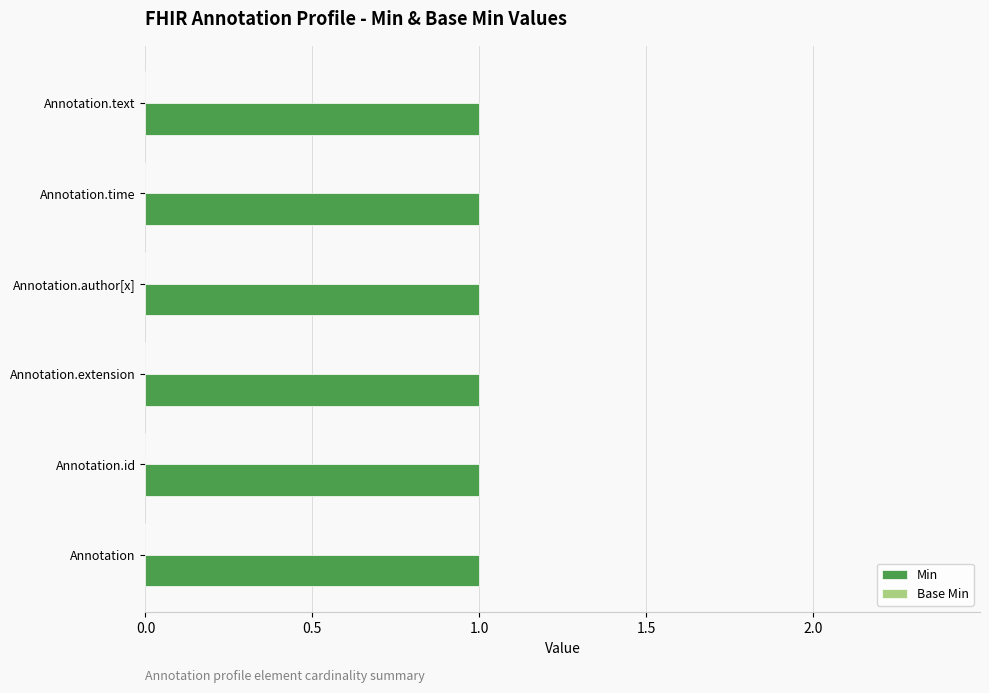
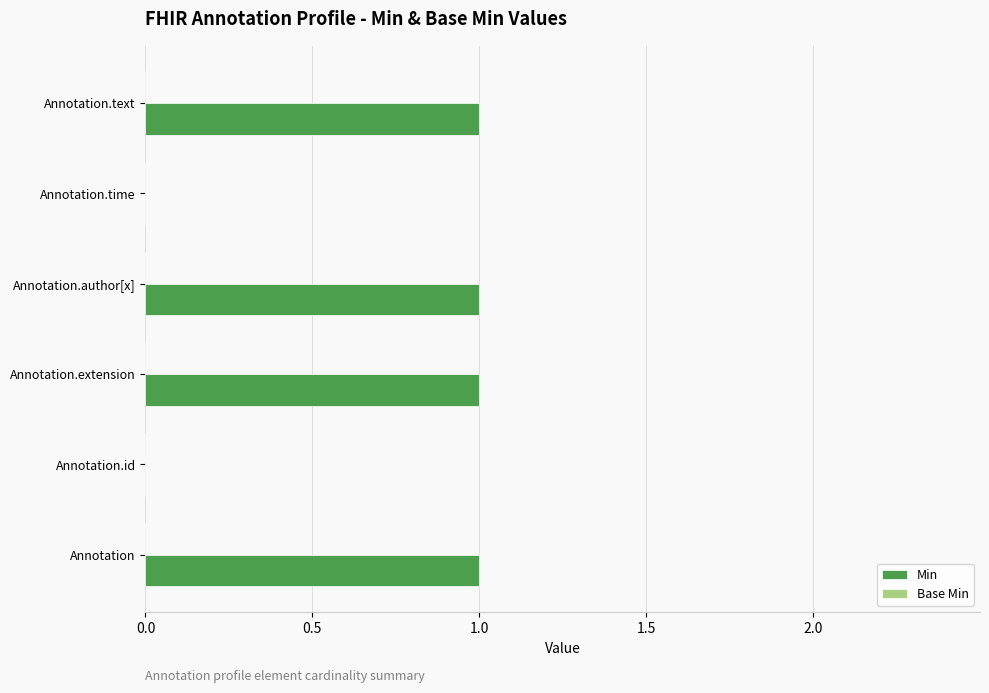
  {
    "Min": {
      "Annotation.text": 1,
-     "Annotation.time": 1,
+     "Annotation.time": 0,
      "Annotation.author[x]": 1,
      "Annotation.extension": 1,
-     "Annotation.id": 1,
+     "Annotation.id": 0,
      "Annotation": 1
    },
    "Base Min": {
      "Annotation.text": 0,
      "Annotation.time": 0,
      "Annotation.author[x]": 0,
      "Annotation.extension": 0,
      "Annotation.id": 0,
      "Annotation": 0
    }
  }
